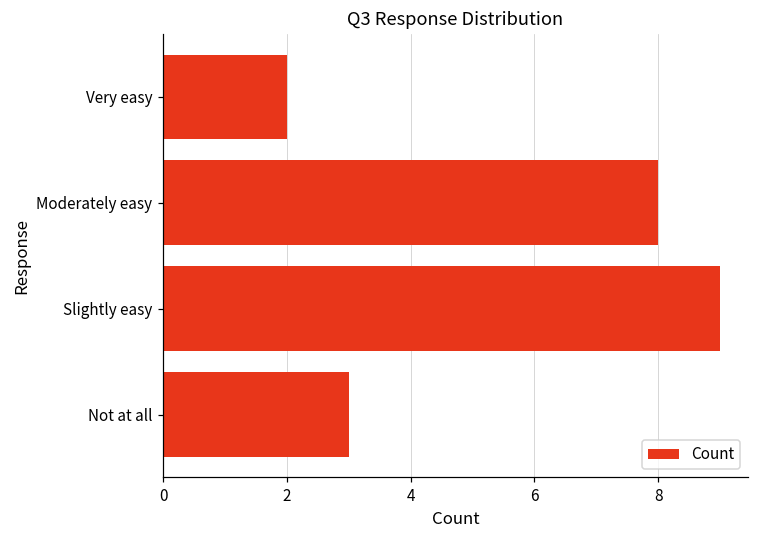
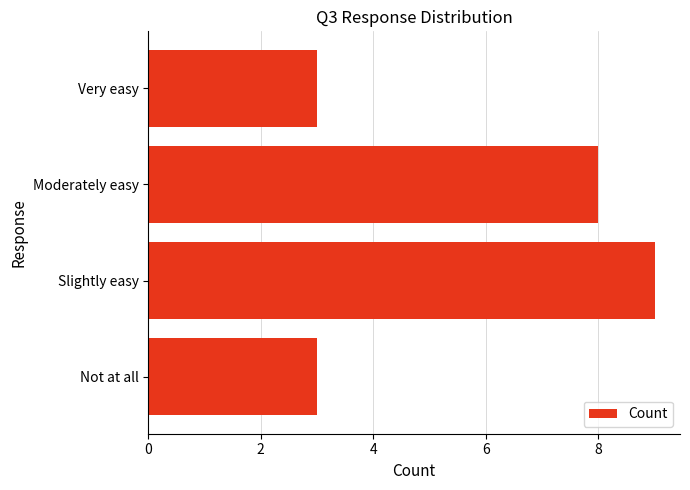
  {
-   "Very easy": 2,
+   "Very easy": 3,
    "Moderately easy": 8,
    "Slightly easy": 9,
    "Not at all": 3
  }
